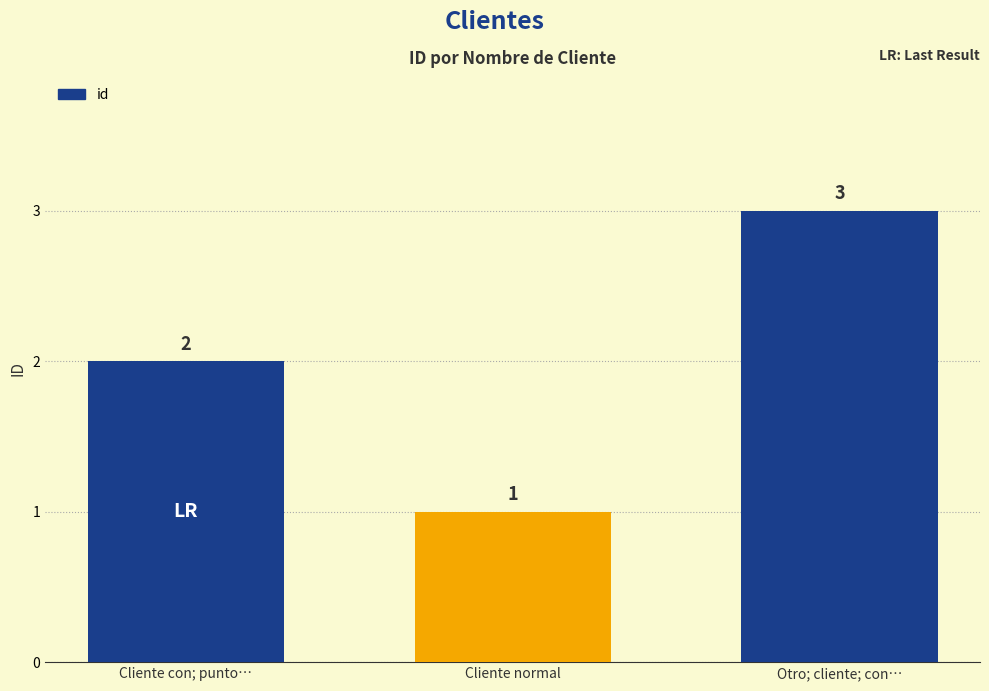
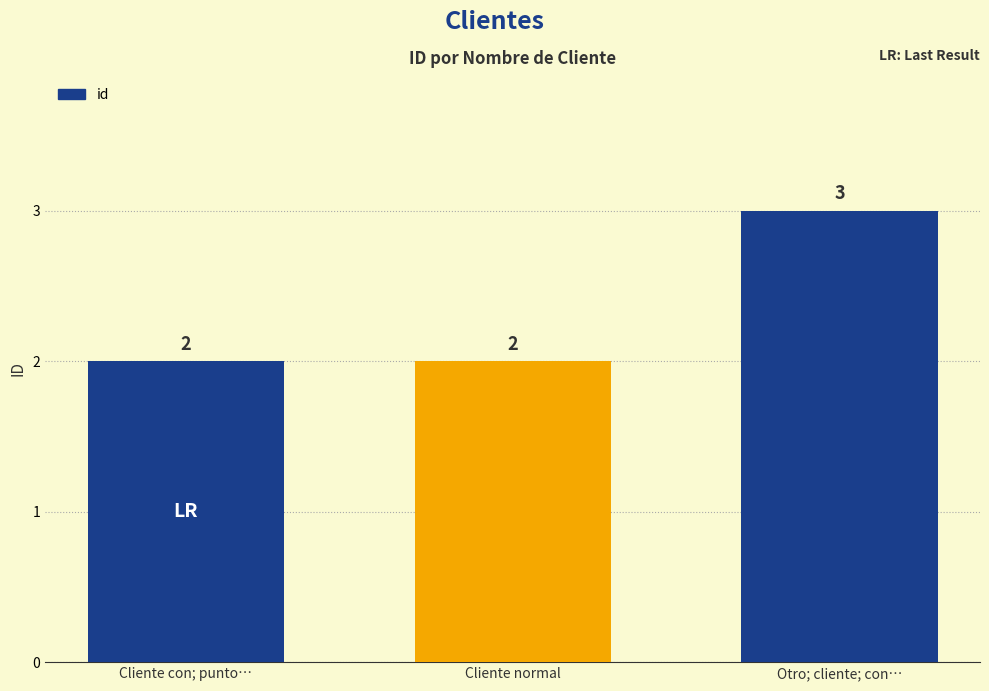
  {
    "Cliente con; punto…": 2,
-   "Cliente normal": 1,
+   "Cliente normal": 2,
    "Otro; cliente; con…": 3
  }
